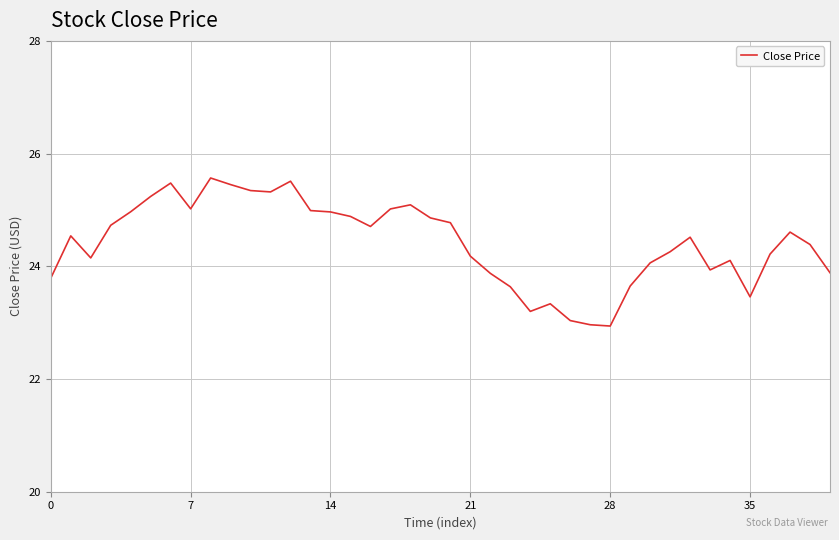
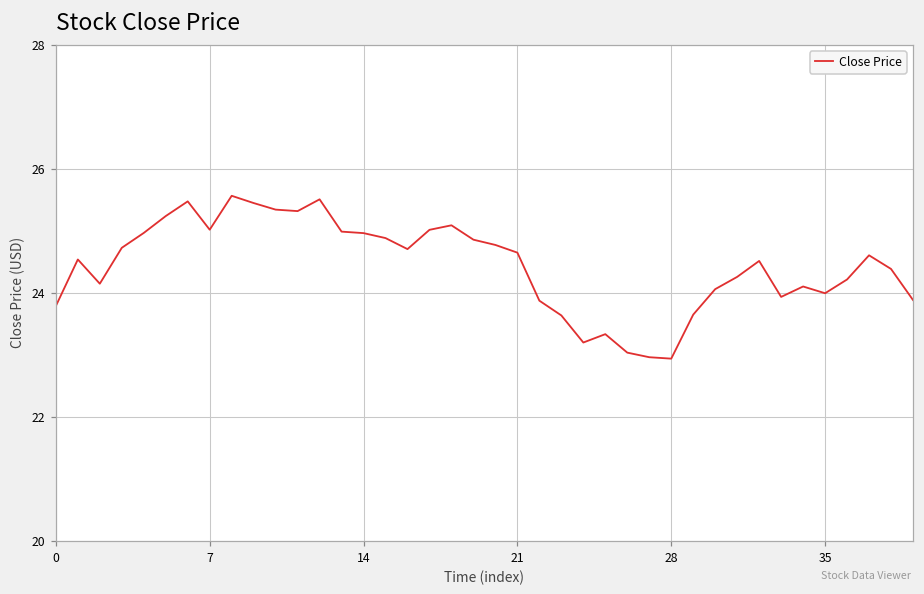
  {
    "0": 23.8,
    "7": 25.0,
    "14": 25.0,
-   "21": 24.2,
+   "21": 24.7,
    "28": 22.9,
-   "35": 23.5
+   "35": 24.0
  }
